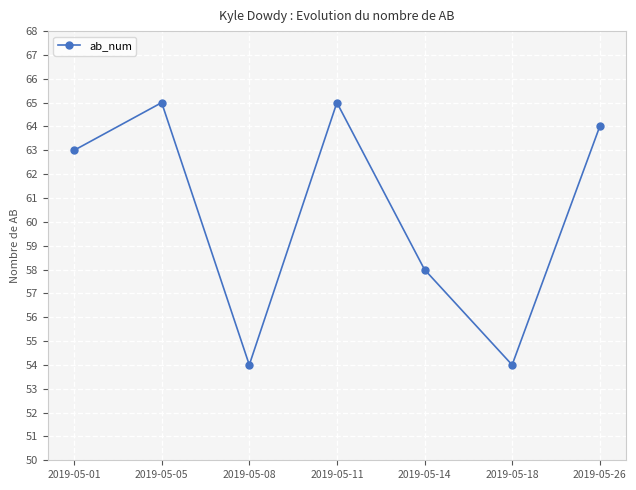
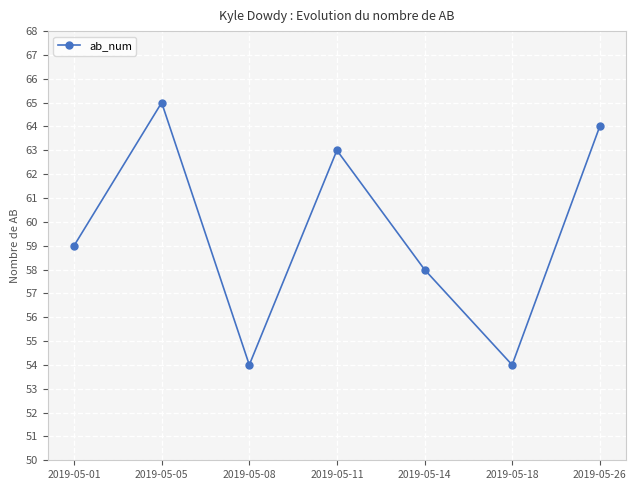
  {
-   "2019-05-01": 63,
+   "2019-05-01": 59,
    "2019-05-05": 65,
    "2019-05-08": 54,
-   "2019-05-11": 65,
+   "2019-05-11": 63,
    "2019-05-14": 58,
    "2019-05-18": 54,
    "2019-05-26": 64
  }
